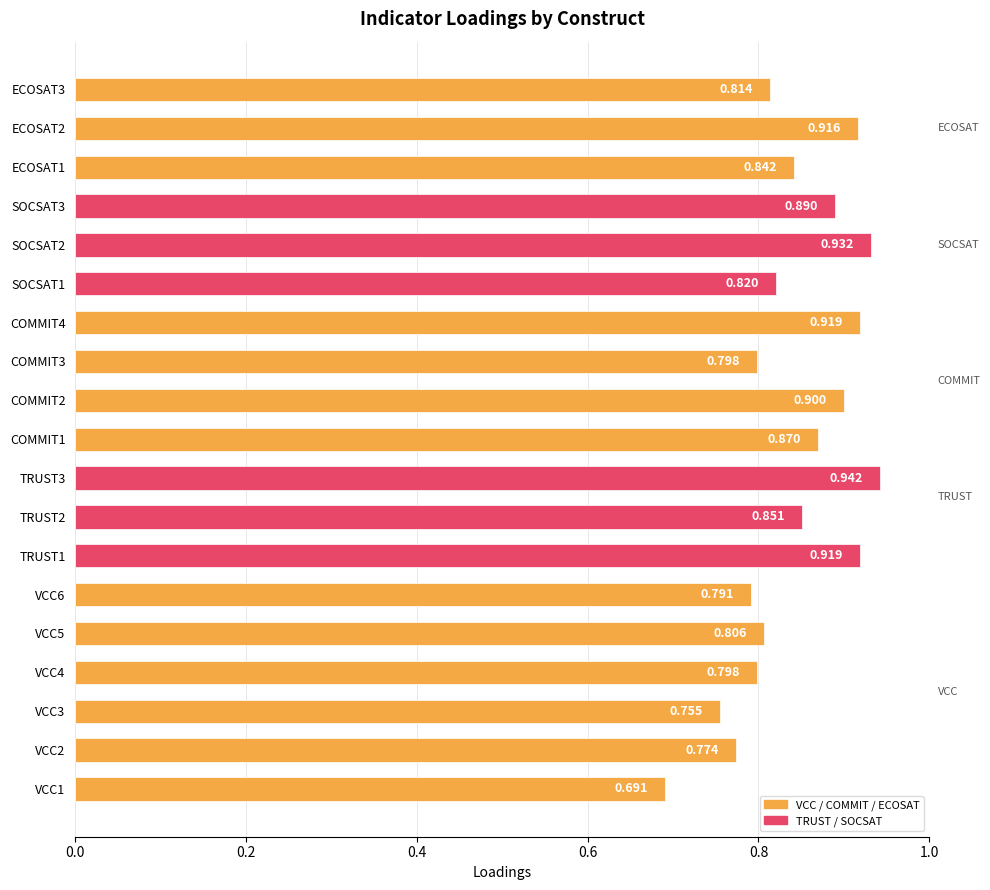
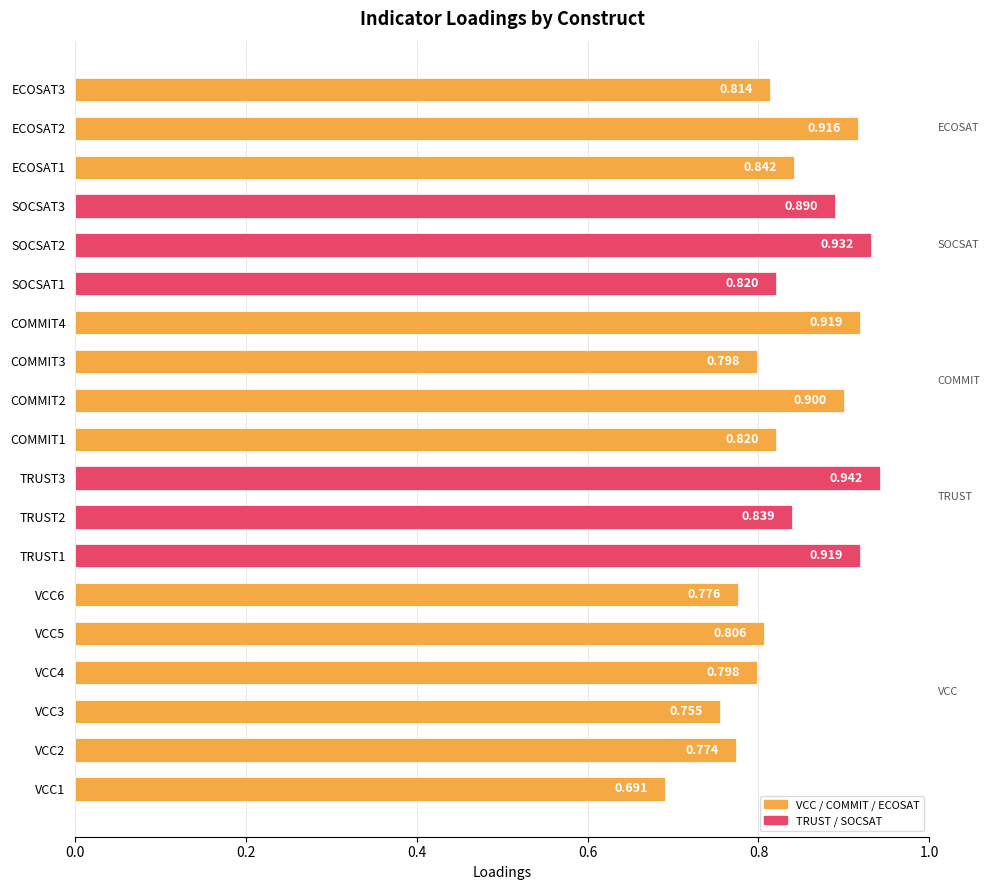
  {
    "ECOSAT3": 0.814,
    "ECOSAT2": 0.916,
    "ECOSAT1": 0.842,
    "SOCSAT3": 0.890,
    "SOCSAT2": 0.932,
    "SOCSAT1": 0.820,
    "COMMIT4": 0.919,
    "COMMIT3": 0.798,
    "COMMIT2": 0.900,
-   "COMMIT1": 0.870,
+   "COMMIT1": 0.820,
    "TRUST3": 0.942,
-   "TRUST2": 0.851,
+   "TRUST2": 0.839,
    "TRUST1": 0.919,
-   "VCC6": 0.791,
+   "VCC6": 0.776,
    "VCC5": 0.806,
    "VCC4": 0.798,
    "VCC3": 0.755,
    "VCC2": 0.774,
    "VCC1": 0.691
  }
